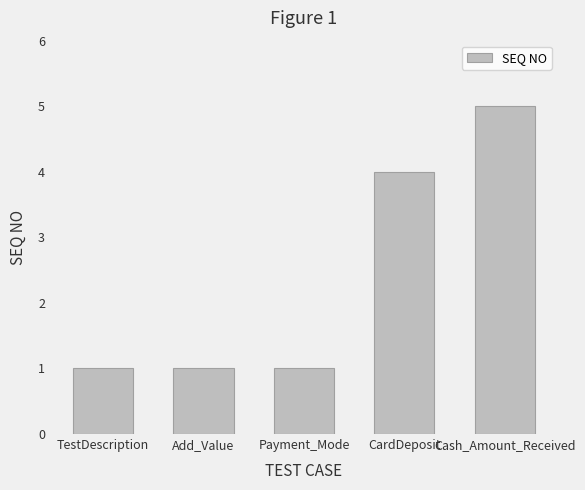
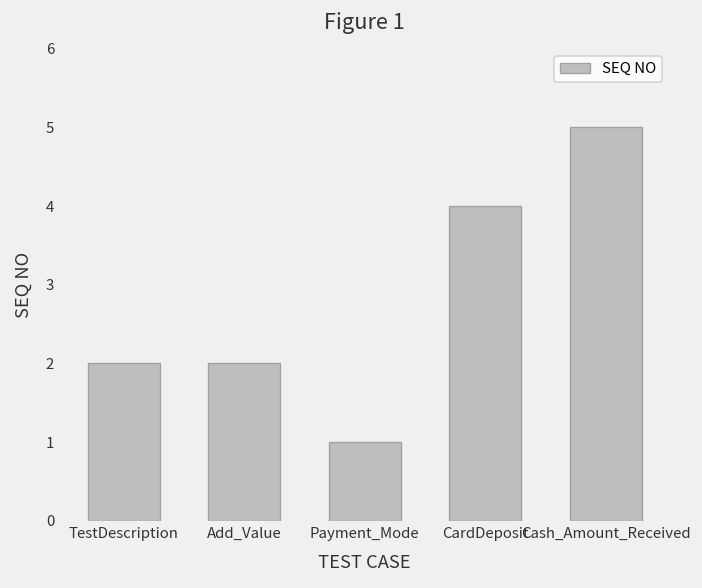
  {
-   "TestDescription": 1,
-   "Add_Value": 1,
+   "TestDescription": 2,
+   "Add_Value": 2,
    "Payment_Mode": 1,
    "CardDeposit": 4,
    "Cash_Amount_Received": 5
  }
